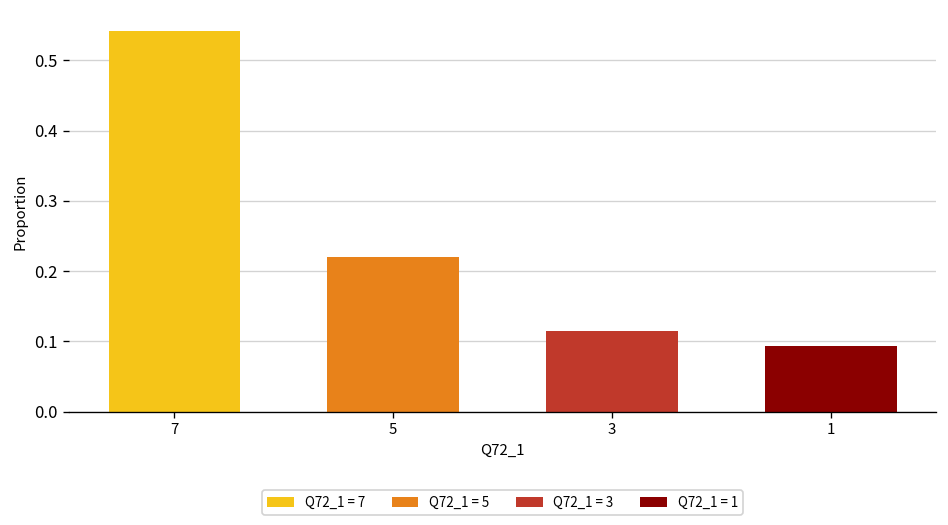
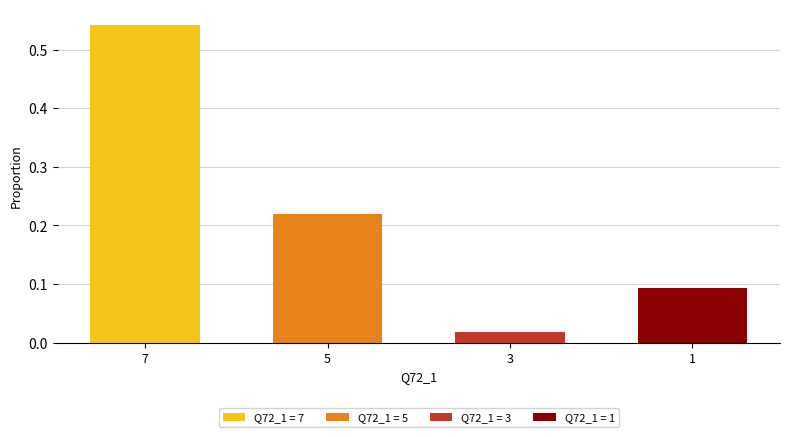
  {
    "7": 0.54,
    "5": 0.22,
-   "3": 0.11,
+   "3": 0.02,
    "1": 0.09
  }
